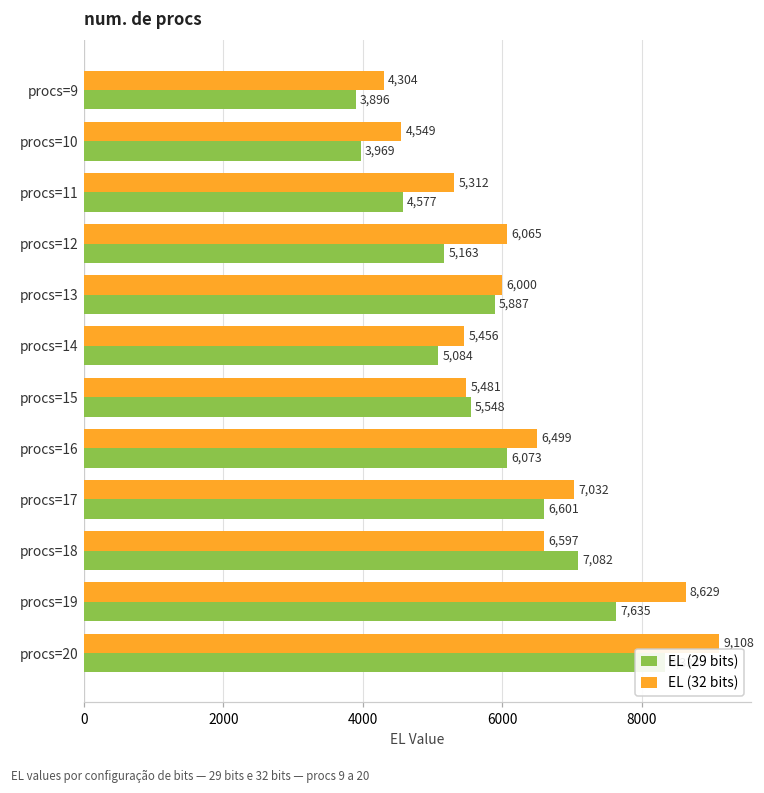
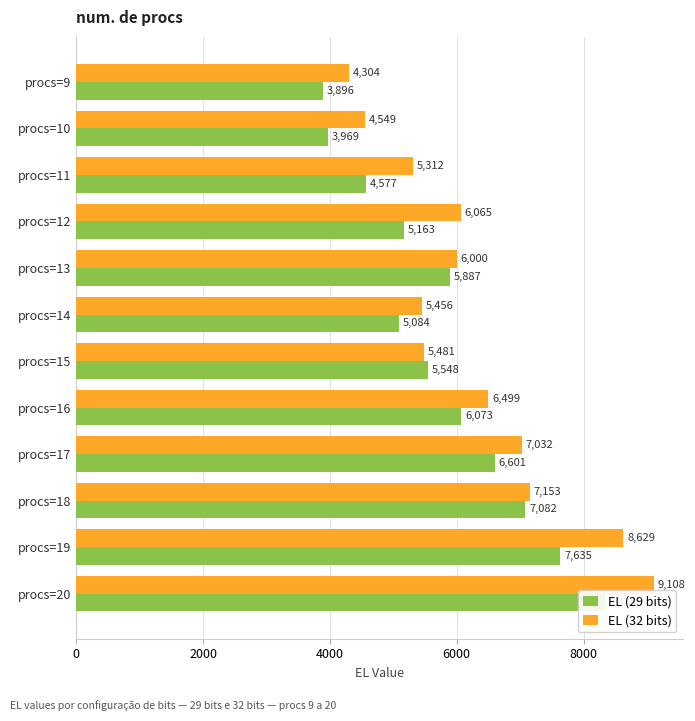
  {
    "EL (29 bits)": {
      "procs=9": "3,896",
      "procs=10": "3,969",
      "procs=11": "4,577",
      "procs=12": "5,163",
      "procs=13": "5,887",
      "procs=14": "5,084",
      "procs=15": "5,548",
      "procs=16": "6,073",
      "procs=17": "6,601",
      "procs=18": "7,082",
      "procs=19": "7,635"
    },
    "EL (32 bits)": {
      "procs=9": "4,304",
      "procs=10": "4,549",
      "procs=11": "5,312",
      "procs=12": "6,065",
      "procs=13": "6,000",
      "procs=14": "5,456",
      "procs=15": "5,481",
      "procs=16": "6,499",
      "procs=17": "7,032",
-     "procs=18": "6,597",
+     "procs=18": "7,153",
      "procs=19": "8,629",
      "procs=20": "9,108"
    }
  }
